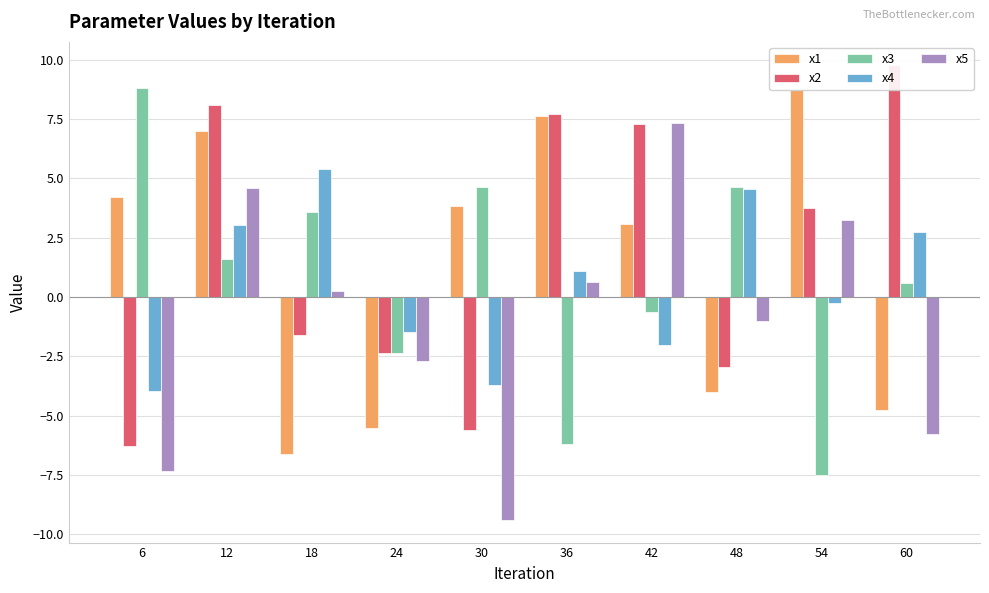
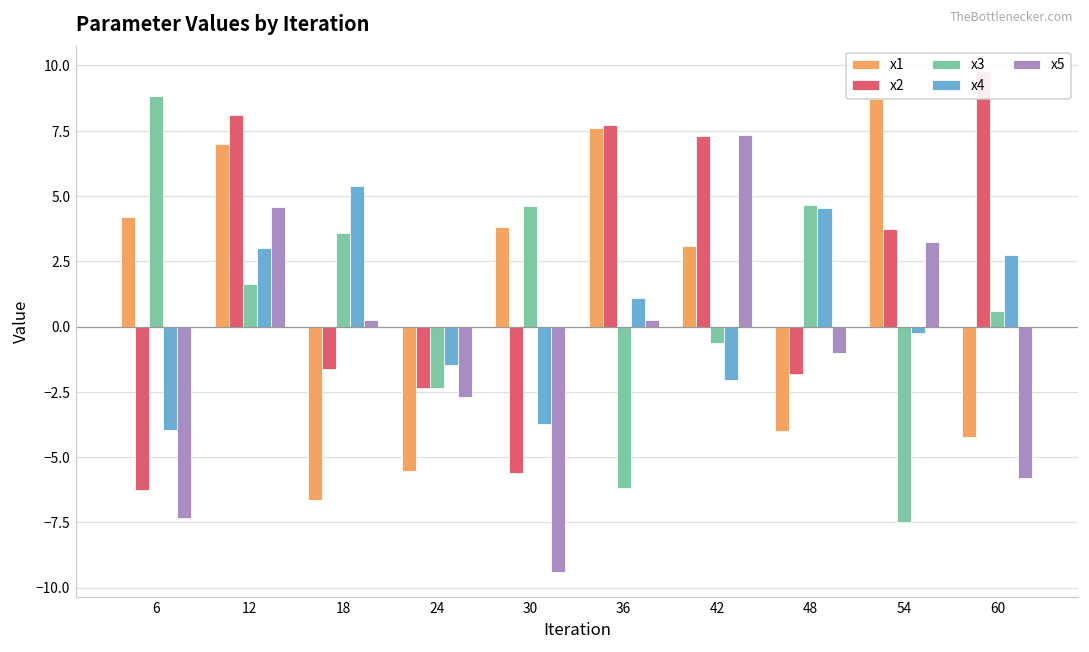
  {
    "x1": {
      "6": 4.2,
      "12": 7.0,
      "18": -6.6,
      "24": -5.5,
      "30": 3.8,
      "36": 7.6,
      "42": 3.1,
      "48": -4.0,
-     "60": -4.8
+     "60": -4.2
    },
    "x2": {
      "6": -6.3,
      "12": 8.1,
      "18": -1.6,
      "24": -2.4,
      "30": -5.6,
      "36": 7.7,
      "42": 7.3,
-     "48": -3.0,
+     "48": -1.8,
      "54": 3.7
    },
    "x5": {
      "6": -7.3,
      "12": 4.6,
      "18": 0.3,
      "24": -2.7,
      "30": -9.4,
-     "36": 0.6,
+     "36": 0.2,
      "42": 7.3,
      "48": -1.0,
      "54": 3.2,
      "60": -5.8
    }
  }
